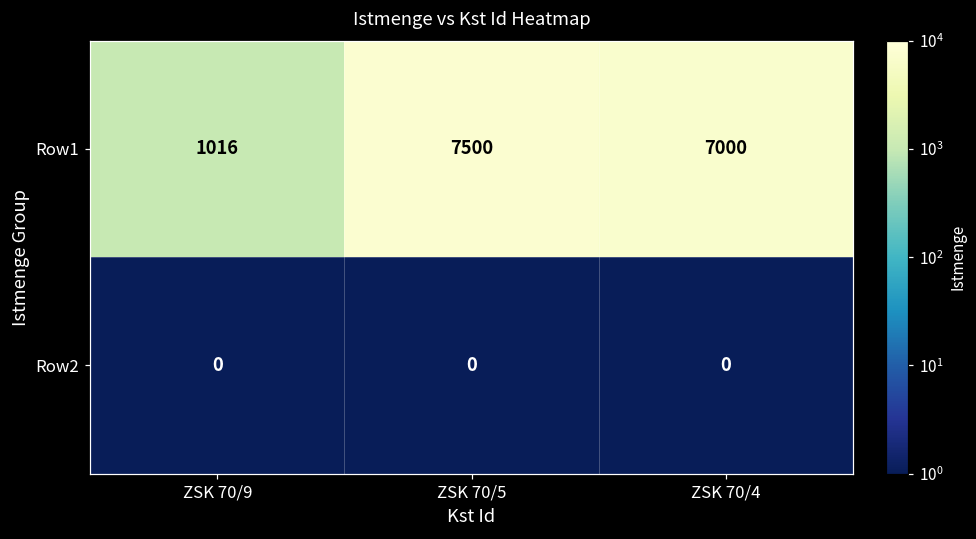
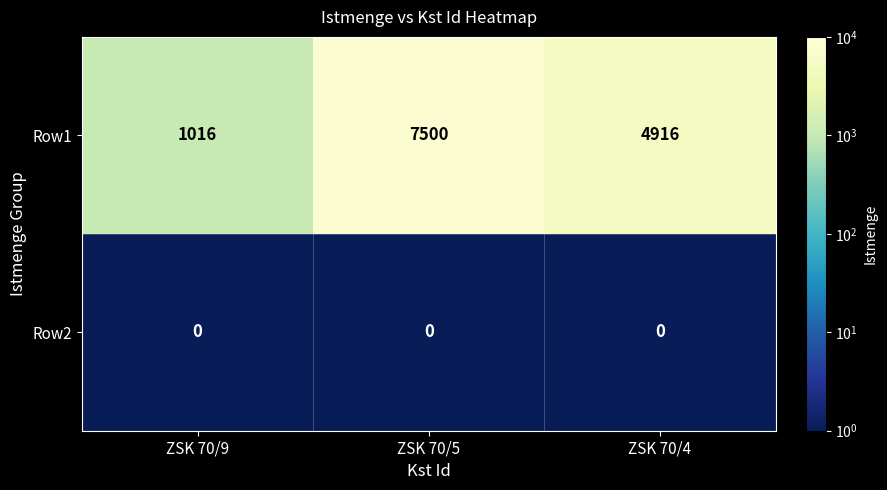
  {
    "Row1": {
      "ZSK 70/9": 1016,
      "ZSK 70/5": 7500,
-     "ZSK 70/4": 7000
+     "ZSK 70/4": 4916
    },
    "Row2": {
      "ZSK 70/9": 0,
      "ZSK 70/5": 0,
      "ZSK 70/4": 0
    }
  }
